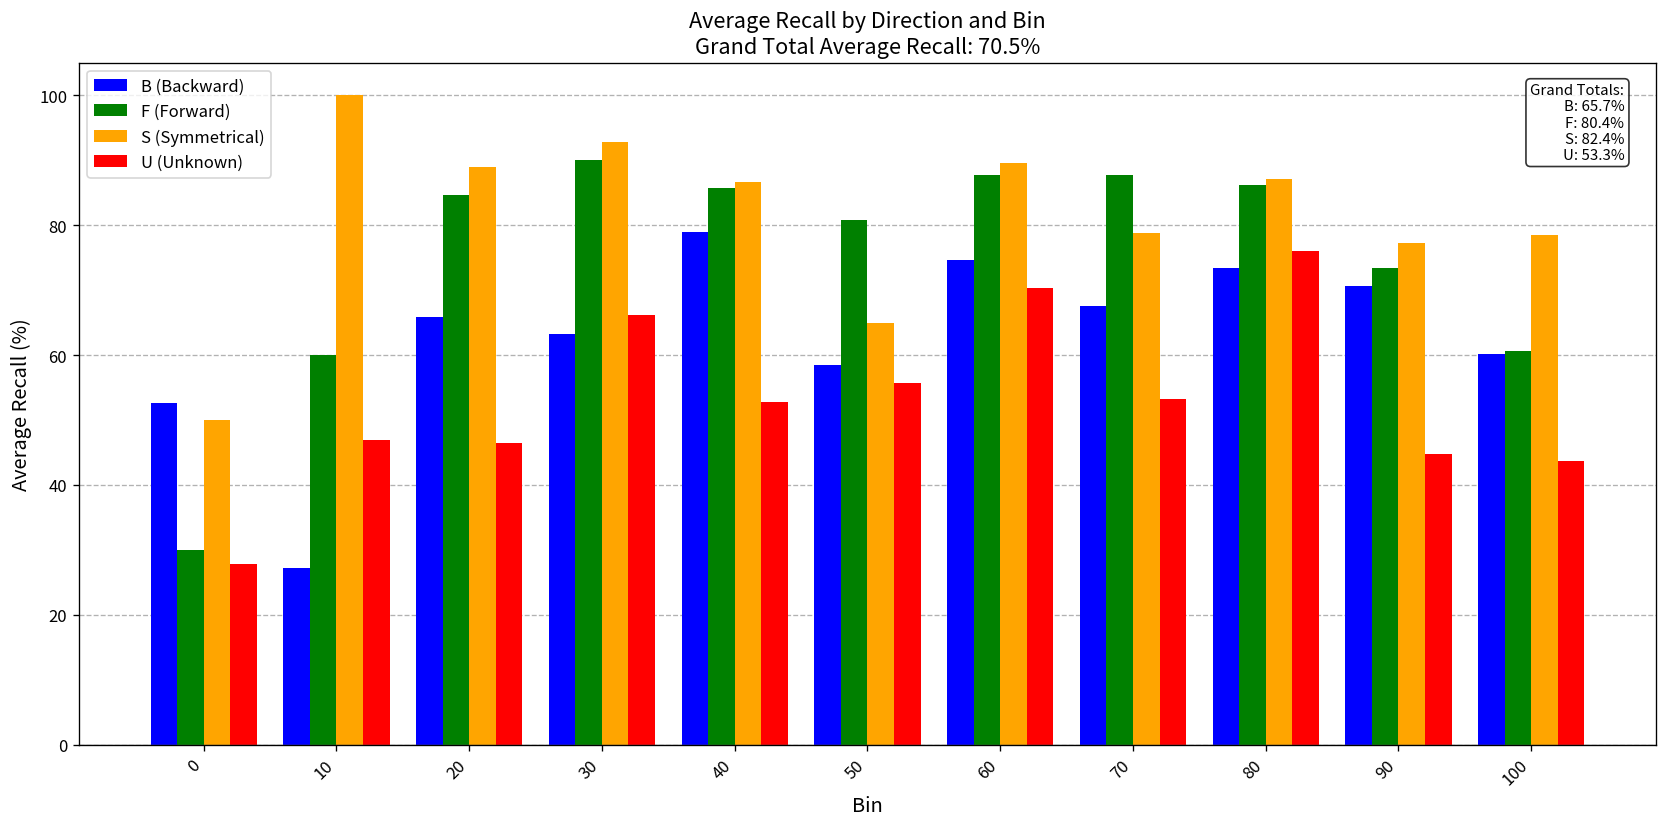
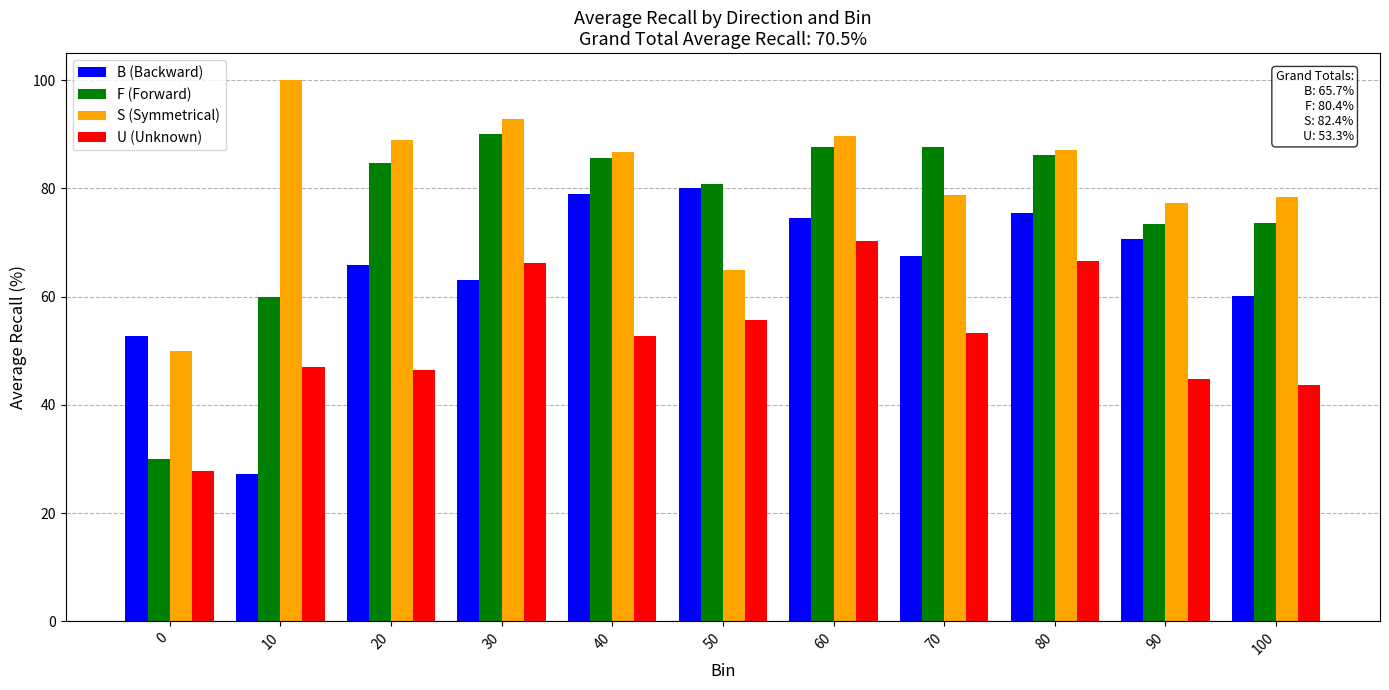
  {
    "B (Backward)": {
      "0": 53,
      "10": 27,
      "20": 66,
      "30": 63,
      "40": 79,
-     "50": 58,
+     "50": 80,
      "60": 75,
      "70": 68,
-     "80": 73,
+     "80": 76,
      "90": 71,
      "100": 60
    },
    "F (Forward)": {
      "0": 30,
      "10": 60,
      "20": 85,
      "30": 90,
      "40": 86,
      "50": 81,
      "60": 88,
      "70": 88,
      "80": 86,
      "90": 73,
-     "100": 61
+     "100": 74
    },
    "S (Symmetrical)": {
      "0": 50,
      "10": 100,
      "20": 89,
      "30": 93,
      "40": 87,
      "50": 65,
      "60": 90,
      "70": 79,
      "80": 87,
      "90": 77,
      "100": 78
    },
    "U (Unknown)": {
      "0": 28,
      "10": 47,
      "20": 46,
      "30": 66,
      "40": 53,
      "50": 56,
      "60": 70,
      "70": 53,
-     "80": 76,
+     "80": 67,
      "90": 45,
      "100": 44
    }
  }
